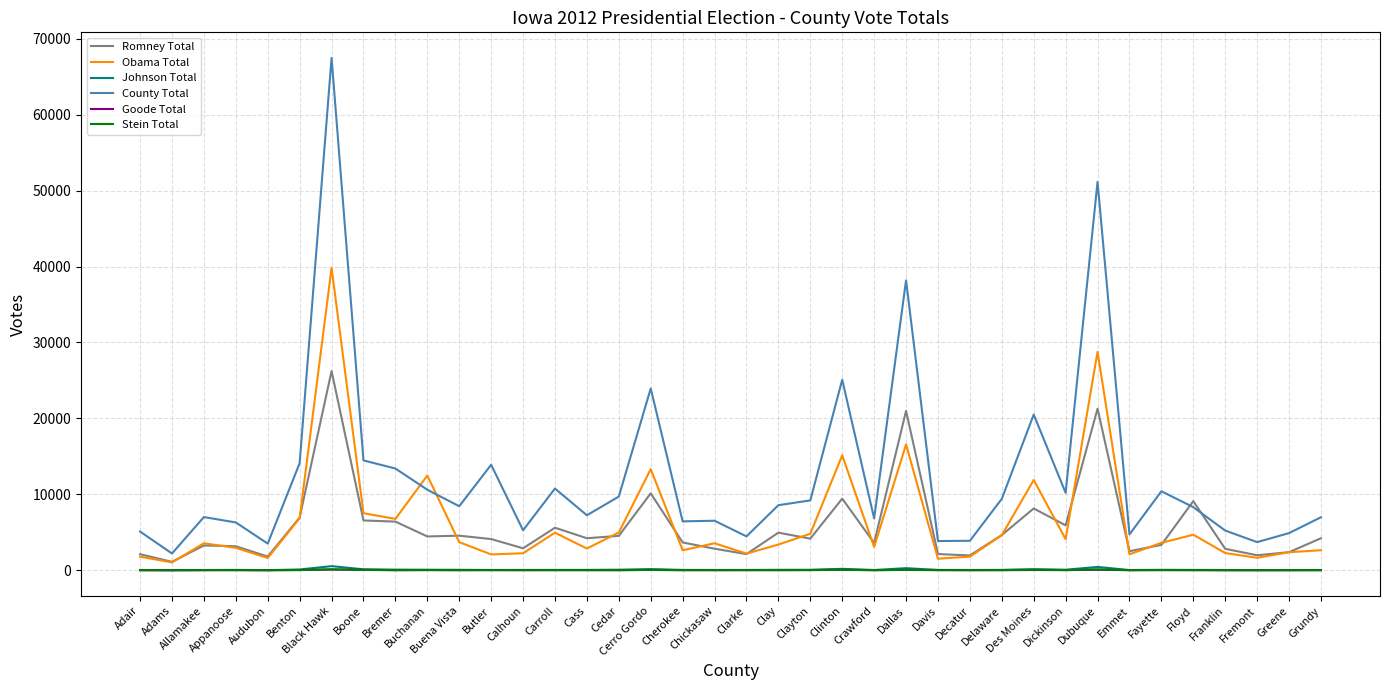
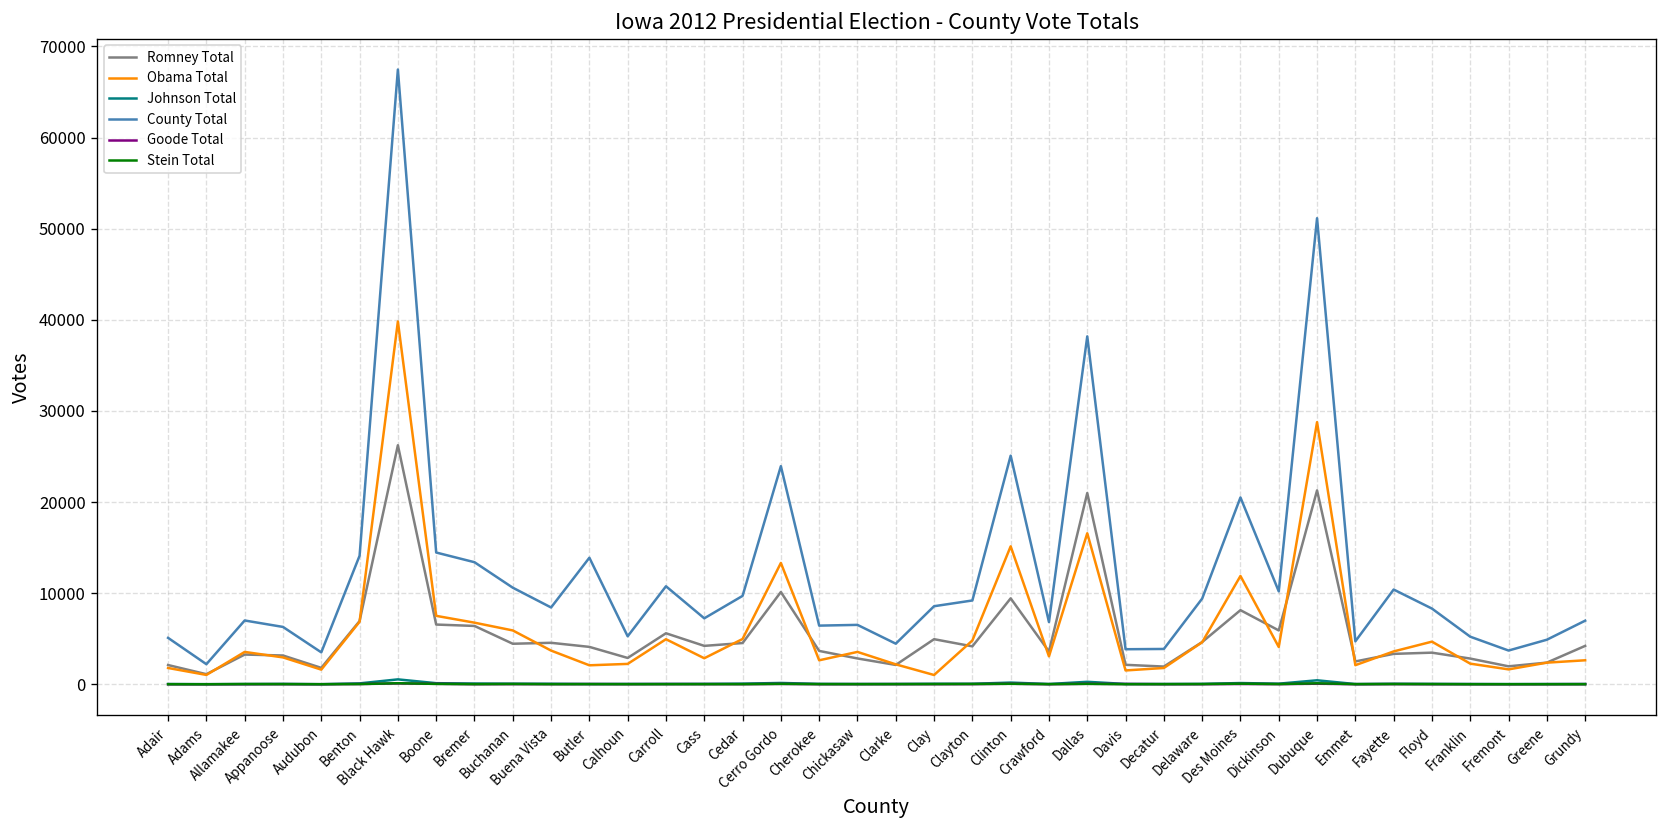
  {
    "Romney Total": {
      "Black Hawk": 26000,
      "Boone": 7000,
      "Bremer": 6000,
      "Buchanan": 4000,
      "Buena Vista": 5000,
      "Butler": 4000,
      "Calhoun": 3000,
      "Carroll": 6000,
      "Cass": 4000,
      "Cedar": 5000,
      "Cerro Gordo": 10000,
      "Cherokee": 4000,
      "Chickasaw": 3000,
      "Clay": 5000,
      "Clayton": 4000,
      "Clinton": 9000,
      "Crawford": 4000,
      "Dallas": 21000,
      "Davis": 2000,
      "Des Moines": 8000,
      "Dickinson": 6000,
      "Dubuque": 21000,
      "Emmet": 3000,
-     "Floyd": 9000,
+     "Floyd": 3000,
      "Franklin": 3000,
      "Grundy": 4000
    },
    "Obama Total": {
      "Black Hawk": 40000,
      "Boone": 8000,
      "Bremer": 7000,
-     "Buchanan": 12000,
+     "Buchanan": 6000,
      "Buena Vista": 4000,
      "Butler": 2000,
      "Calhoun": 2000,
      "Carroll": 5000,
      "Cass": 3000,
      "Cedar": 5000,
      "Cerro Gordo": 13000,
      "Cherokee": 3000,
      "Chickasaw": 4000,
-     "Clay": 3000,
+     "Clay": 1000,
      "Clayton": 5000,
      "Clinton": 15000,
      "Crawford": 3000,
      "Dallas": 17000,
      "Davis": 2000,
      "Des Moines": 12000,
      "Dickinson": 4000,
      "Dubuque": 29000,
      "Emmet": 2000,
      "Floyd": 5000,
      "Franklin": 2000,
      "Grundy": 3000
    },
    "Johnson Total": {
      "Black Hawk": 1000
    },
    "County Total": {
      "Adair": 5000,
      "Adams": 2000,
      "Allamakee": 7000,
      "Appanoose": 6000,
      "Audubon": 4000,
      "Benton": 14000,
      "Black Hawk": 67000,
      "Boone": 14000,
      "Bremer": 13000,
      "Buchanan": 11000,
      "Buena Vista": 8000,
      "Butler": 14000,
      "Calhoun": 5000,
      "Carroll": 11000,
      "Cass": 7000,
      "Cedar": 10000,
      "Cerro Gordo": 24000,
      "Cherokee": 6000,
      "Chickasaw": 7000,
      "Clarke": 4000,
      "Clay": 9000,
      "Clayton": 9000,
      "Clinton": 25000,
      "Crawford": 7000,
      "Dallas": 38000,
      "Davis": 4000,
      "Decatur": 4000,
      "Delaware": 9000,
      "Des Moines": 21000,
      "Dickinson": 10000,
      "Dubuque": 51000,
      "Emmet": 5000,
      "Fayette": 10000,
      "Floyd": 8000,
      "Franklin": 5000,
      "Fremont": 4000,
      "Greene": 5000,
      "Grundy": 7000
    }
  }
